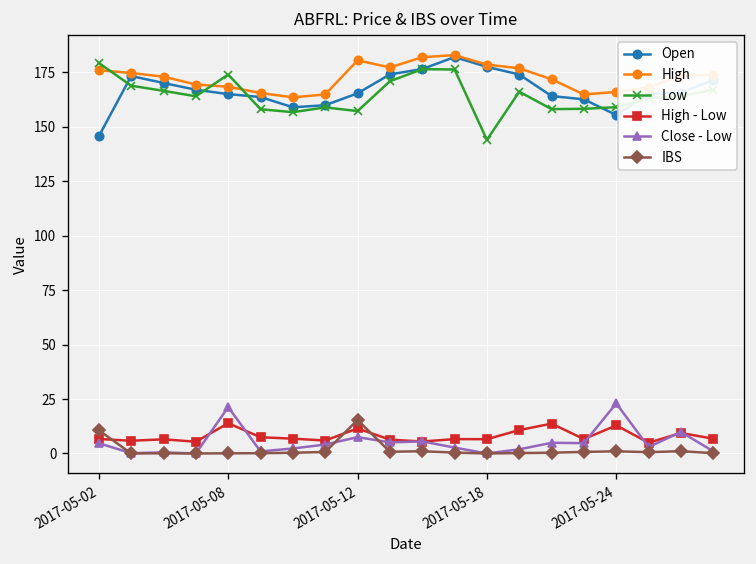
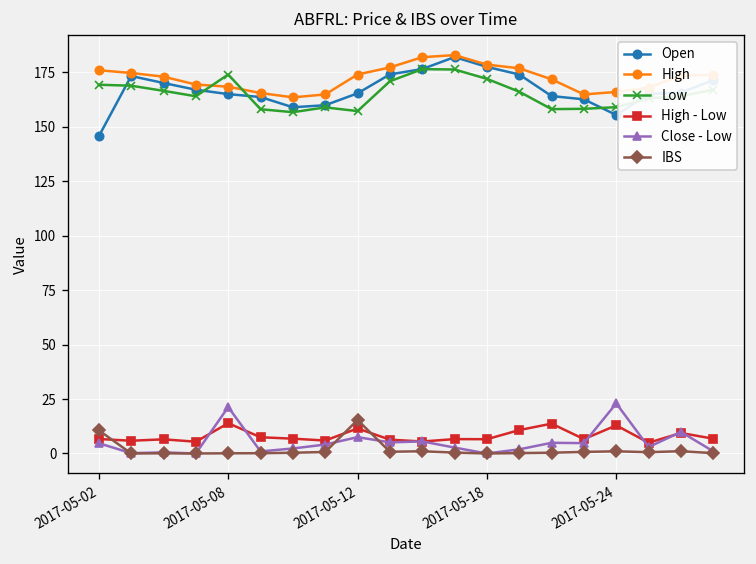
  {
    "Open": {
      "2017-05-02": 146,
      "2017-05-08": 165,
      "2017-05-12": 165,
      "2017-05-24": 155
    },
    "High": {
      "2017-05-02": 176,
      "2017-05-08": 168,
-     "2017-05-12": 181,
+     "2017-05-12": 174,
      "2017-05-24": 166
    },
    "Low": {
-     "2017-05-02": 179,
+     "2017-05-02": 169,
      "2017-05-08": 174,
      "2017-05-12": 157,
-     "2017-05-18": 144,
+     "2017-05-18": 172,
      "2017-05-24": 159
    },
    "High - Low": {
      "2017-05-02": 7,
      "2017-05-08": 14,
      "2017-05-12": 12,
      "2017-05-18": 7,
      "2017-05-24": 13
    },
    "Close - Low": {
      "2017-05-02": 5,
      "2017-05-08": 21,
      "2017-05-12": 8,
      "2017-05-24": 23
    },
    "IBS": {
      "2017-05-02": 11,
      "2017-05-08": 0,
      "2017-05-12": 15,
      "2017-05-24": 1
    }
  }
